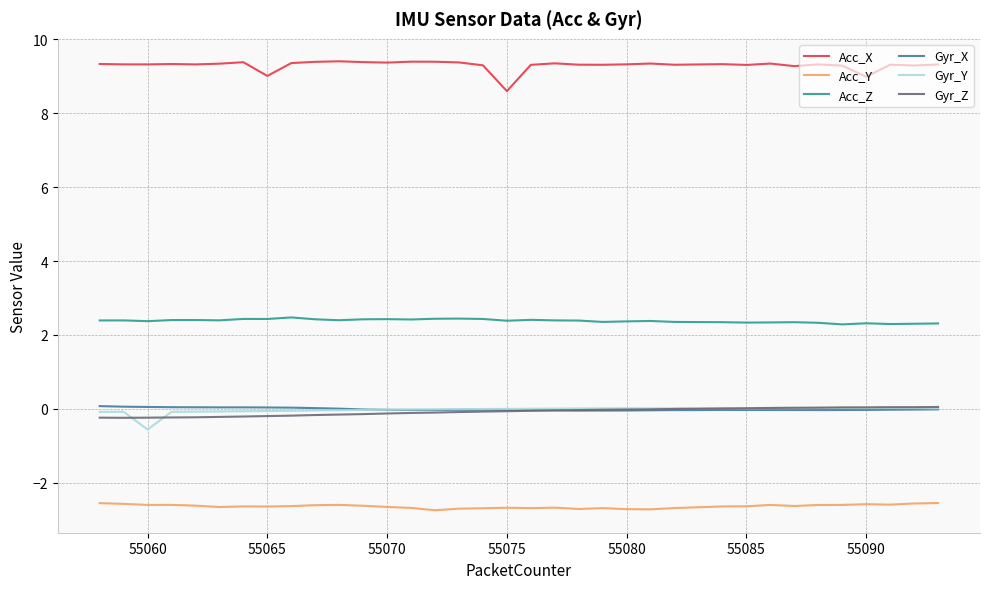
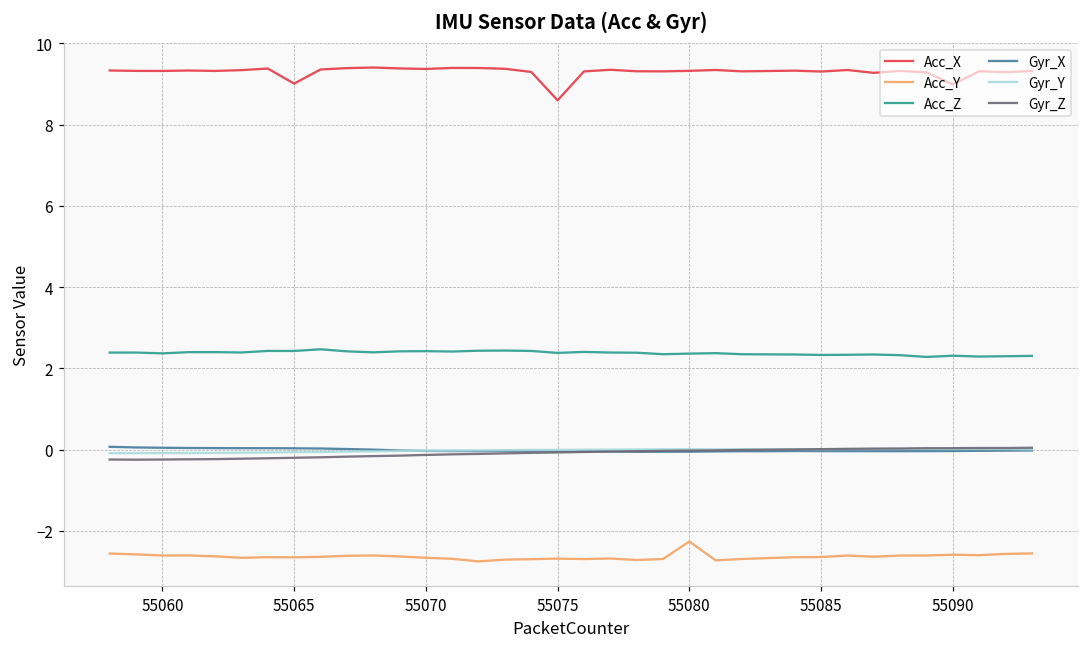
  {
    "Acc_X": {
      "55060": 9.3,
      "55065": 9.0,
      "55070": 9.4,
      "55075": 8.6,
      "55080": 9.3,
      "55085": 9.3
    },
    "Acc_Y": {
      "55060": -2.6,
      "55065": -2.6,
      "55070": -2.7,
      "55075": -2.7,
-     "55080": -2.7,
+     "55080": -2.3,
      "55085": -2.6,
      "55090": -2.6
    },
    "Gyr_Y": {
-     "55060": -0.6,
+     "55060": -0.1,
      "55065": -0.1
    }
  }
